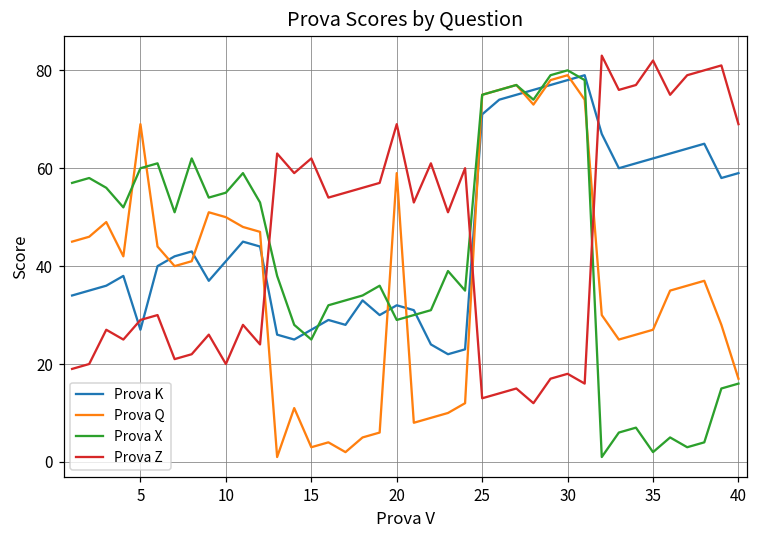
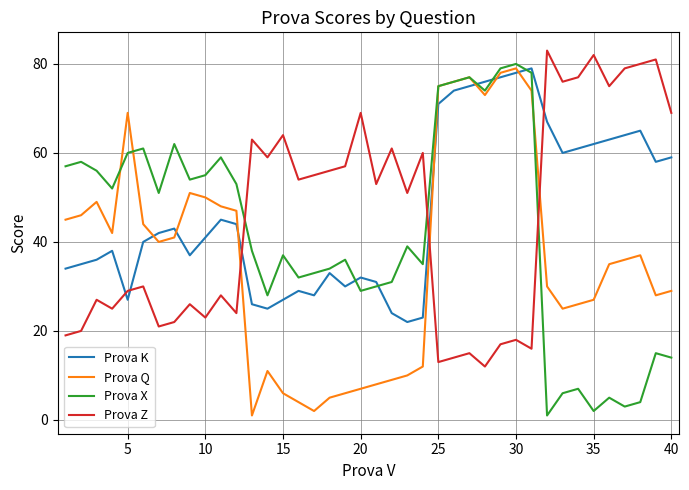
  {
    "Prova K": {
      "5": 27,
      "10": 41,
      "15": 27,
      "20": 32,
      "25": 71,
      "30": 78,
      "35": 62,
      "40": 59
    },
    "Prova Q": {
      "5": 69,
      "10": 50,
-     "15": 3,
-     "20": 59,
+     "15": 6,
+     "20": 7,
      "30": 79,
      "35": 27,
-     "40": 17
+     "40": 29
    },
    "Prova X": {
      "5": 60,
      "10": 55,
-     "15": 25,
+     "15": 37,
      "20": 29,
      "30": 80,
      "35": 2,
-     "40": 16
+     "40": 14
    },
    "Prova Z": {
      "5": 29,
-     "10": 20,
-     "15": 62,
+     "10": 23,
+     "15": 64,
      "20": 69,
      "25": 13,
      "30": 18,
      "35": 82,
      "40": 69
    }
  }
